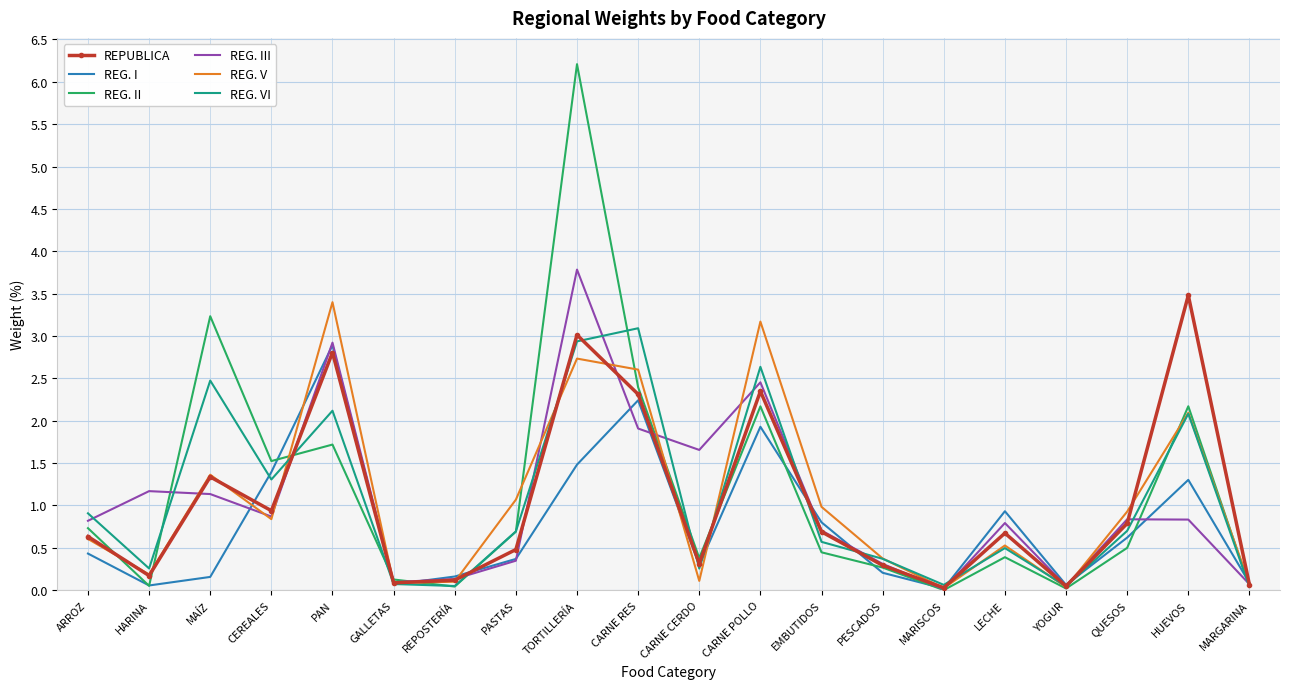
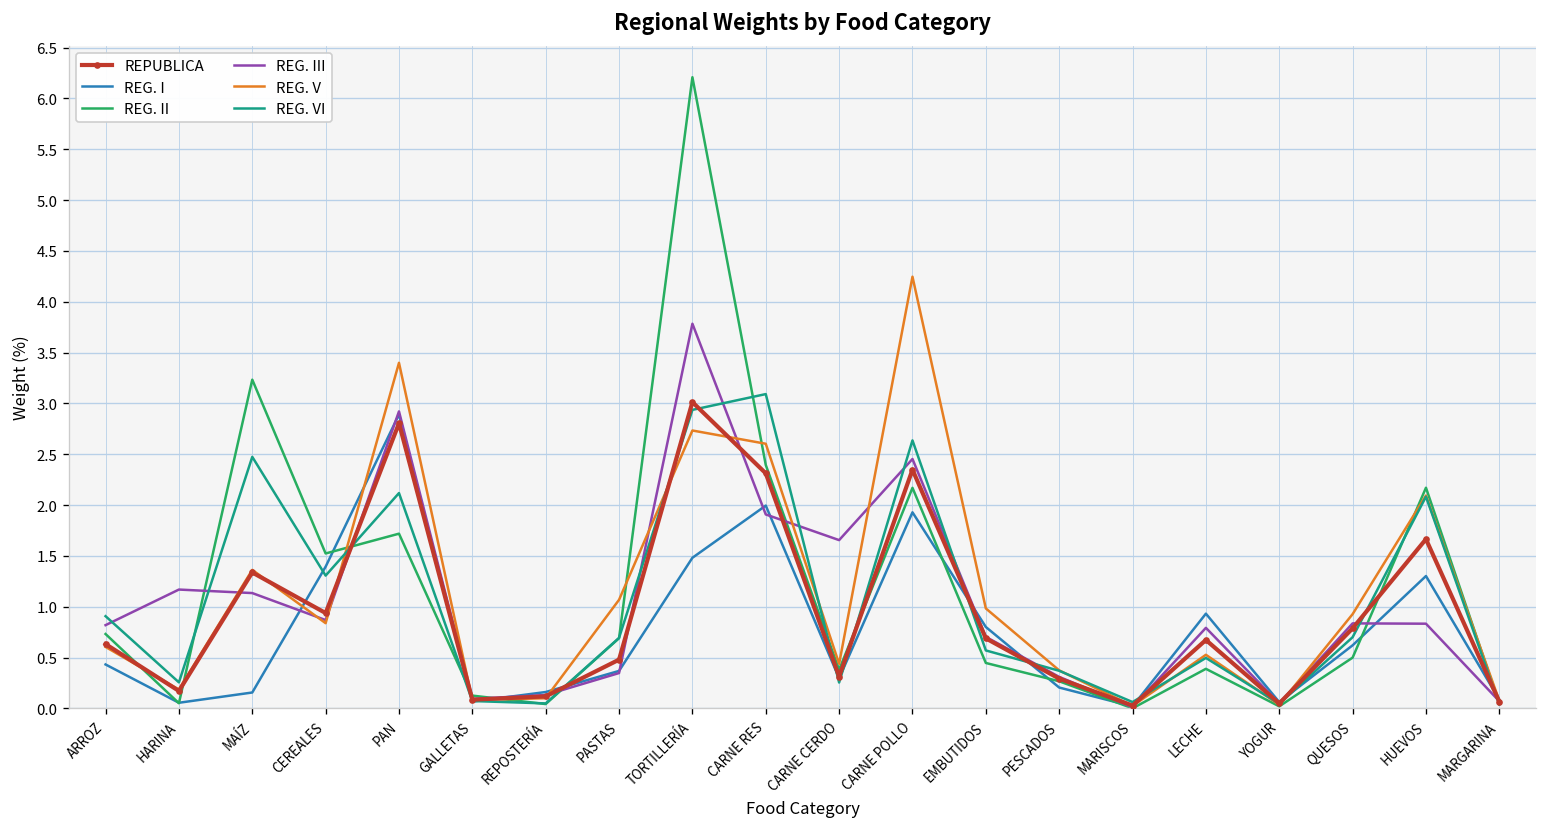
  {
    "REPUBLICA": {
      "CEREALES": 0.9,
      "PAN": 2.8,
      "PASTAS": 0.5,
      "TORTILLERÍA": 3.0,
      "CARNE RES": 2.3,
      "CARNE POLLO": 2.3,
      "LECHE": 0.7,
      "QUESOS": 0.8,
-     "HUEVOS": 3.5
+     "HUEVOS": 1.7
    },
    "REG. I": {
      "ARROZ": 0.4,
      "MAÍZ": 0.2,
      "CEREALES": 1.4,
      "PAN": 2.9,
      "TORTILLERÍA": 1.5,
-     "CARNE RES": 2.2,
+     "CARNE RES": 2.0,
      "CARNE POLLO": 1.9,
      "EMBUTIDOS": 0.8,
      "PESCADOS": 0.2,
      "LECHE": 0.9,
      "QUESOS": 0.6,
      "HUEVOS": 1.3
    },
    "REG. III": {
      "ARROZ": 0.8,
      "HARINA": 1.2,
      "MAÍZ": 1.1,
      "CEREALES": 0.9,
      "PAN": 2.9,
      "TORTILLERÍA": 3.8,
      "CARNE RES": 1.9,
      "CARNE CERDO": 1.7,
      "CARNE POLLO": 2.5,
      "LECHE": 0.8,
      "QUESOS": 0.8,
      "HUEVOS": 0.8
    },
    "REG. V": {
      "CEREALES": 0.8,
      "PAN": 3.4,
      "PASTAS": 1.1,
      "TORTILLERÍA": 2.7,
      "CARNE RES": 2.6,
-     "CARNE CERDO": 0.1,
-     "CARNE POLLO": 3.2,
+     "CARNE CERDO": 0.4,
+     "CARNE POLLO": 4.2,
      "EMBUTIDOS": 1.0,
      "LECHE": 0.5,
      "QUESOS": 0.9
    }
  }
